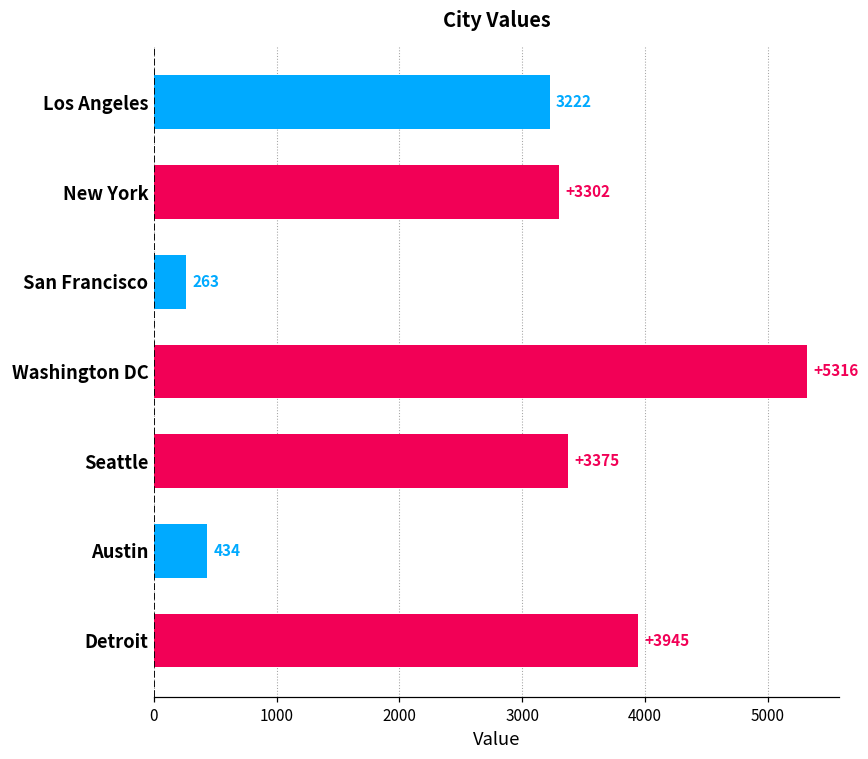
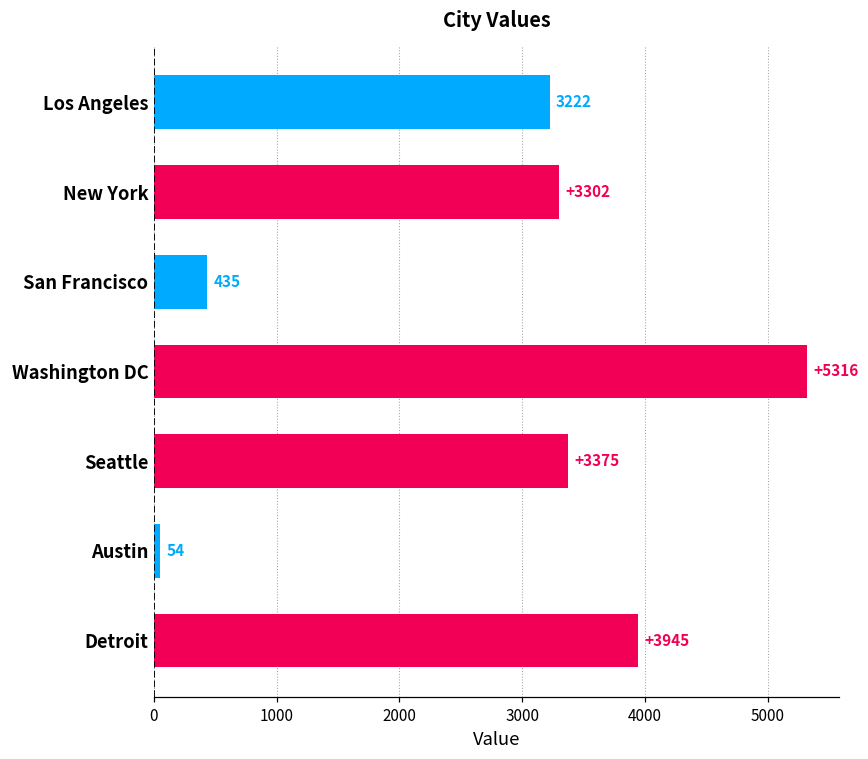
  {
    "Los Angeles": "3222",
    "New York": "+3302",
-   "San Francisco": "263",
+   "San Francisco": "435",
    "Washington DC": "+5316",
    "Seattle": "+3375",
-   "Austin": "434",
+   "Austin": "54",
    "Detroit": "+3945"
  }
